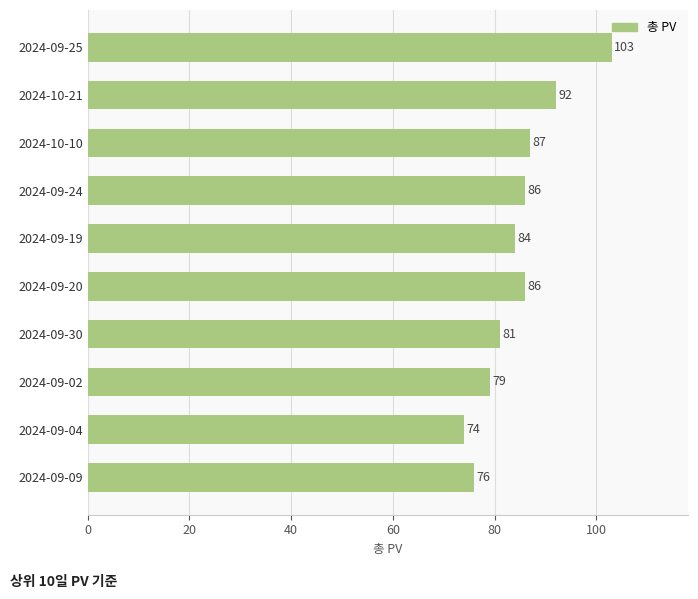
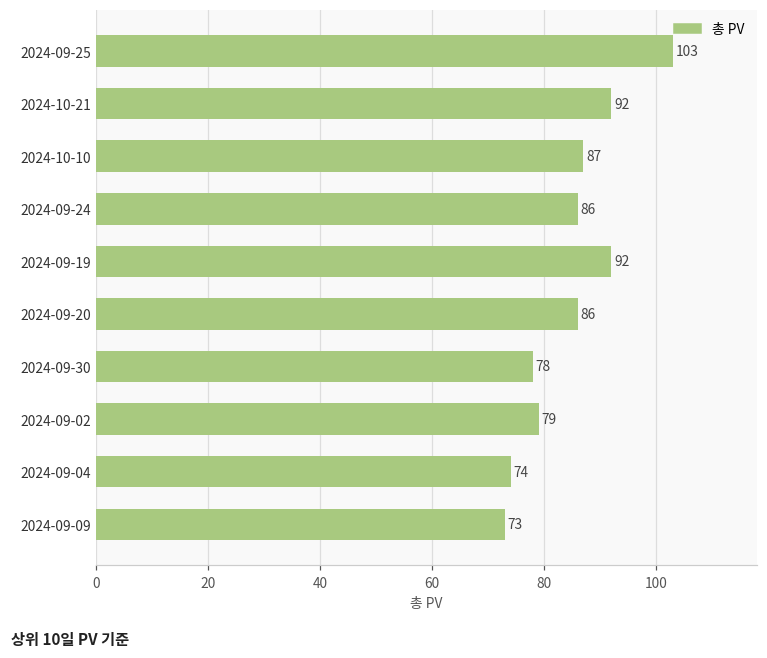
  {
    "2024-09-25": 103,
    "2024-10-21": 92,
    "2024-10-10": 87,
    "2024-09-24": 86,
-   "2024-09-19": 84,
+   "2024-09-19": 92,
    "2024-09-20": 86,
-   "2024-09-30": 81,
+   "2024-09-30": 78,
    "2024-09-02": 79,
    "2024-09-04": 74,
-   "2024-09-09": 76
+   "2024-09-09": 73
  }
